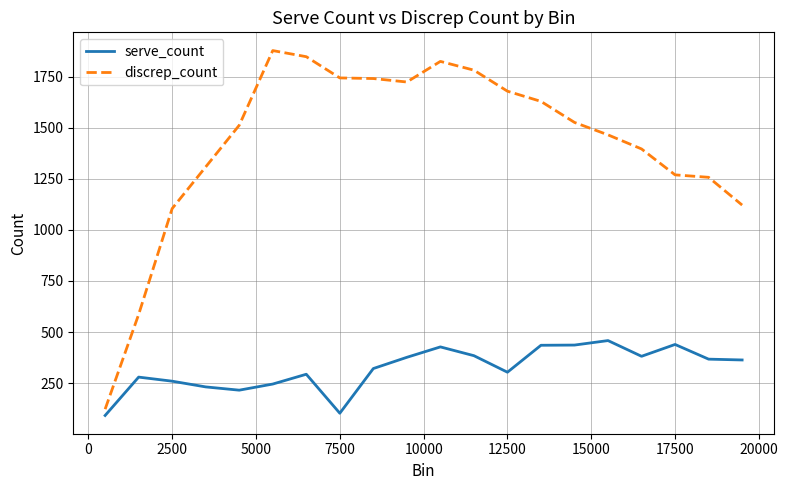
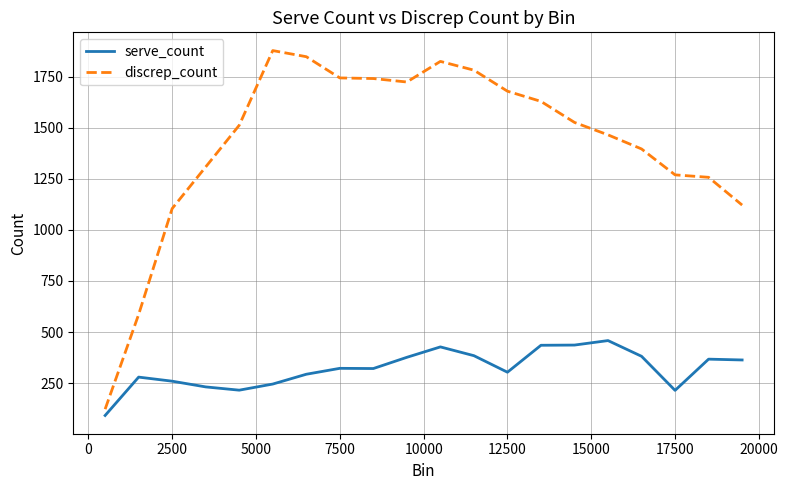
  {
    "serve_count": {
      "2500": 260,
-     "7500": 100,
+     "7500": 320,
      "12500": 300,
-     "17500": 440
+     "17500": 210
    },
    "discrep_count": {
      "2500": 1110,
      "7500": 1750,
      "12500": 1680,
      "17500": 1270
    }
  }
